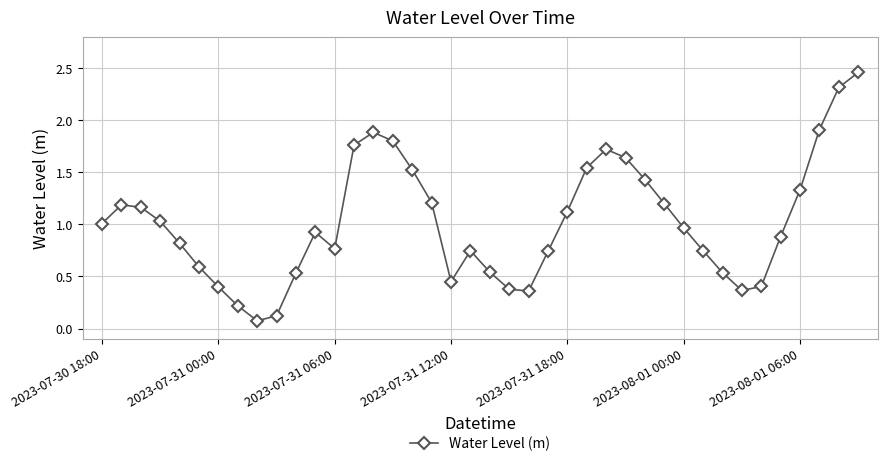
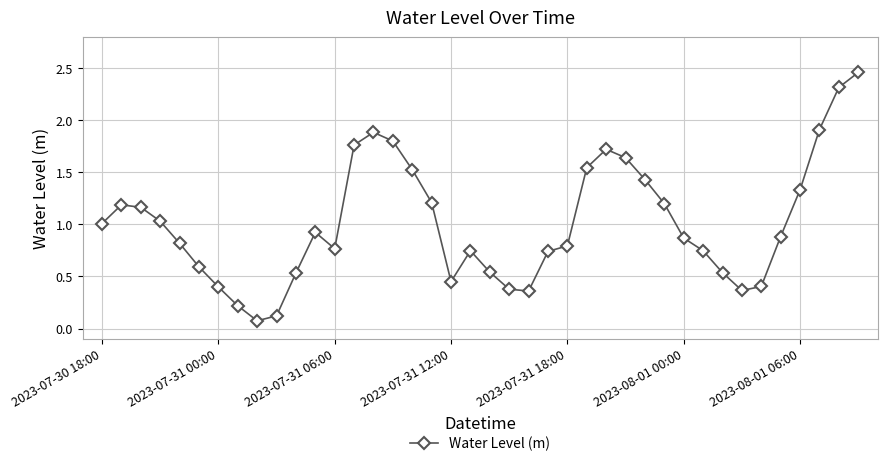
  {
    "2023-07-30 18:00": 1.01,
    "2023-07-31 00:00": 0.40,
    "2023-07-31 06:00": 0.77,
    "2023-07-31 12:00": 0.45,
-   "2023-07-31 18:00": 1.12,
-   "2023-08-01 00:00": 0.97,
+   "2023-07-31 18:00": 0.79,
+   "2023-08-01 00:00": 0.87,
    "2023-08-01 06:00": 1.33
  }
